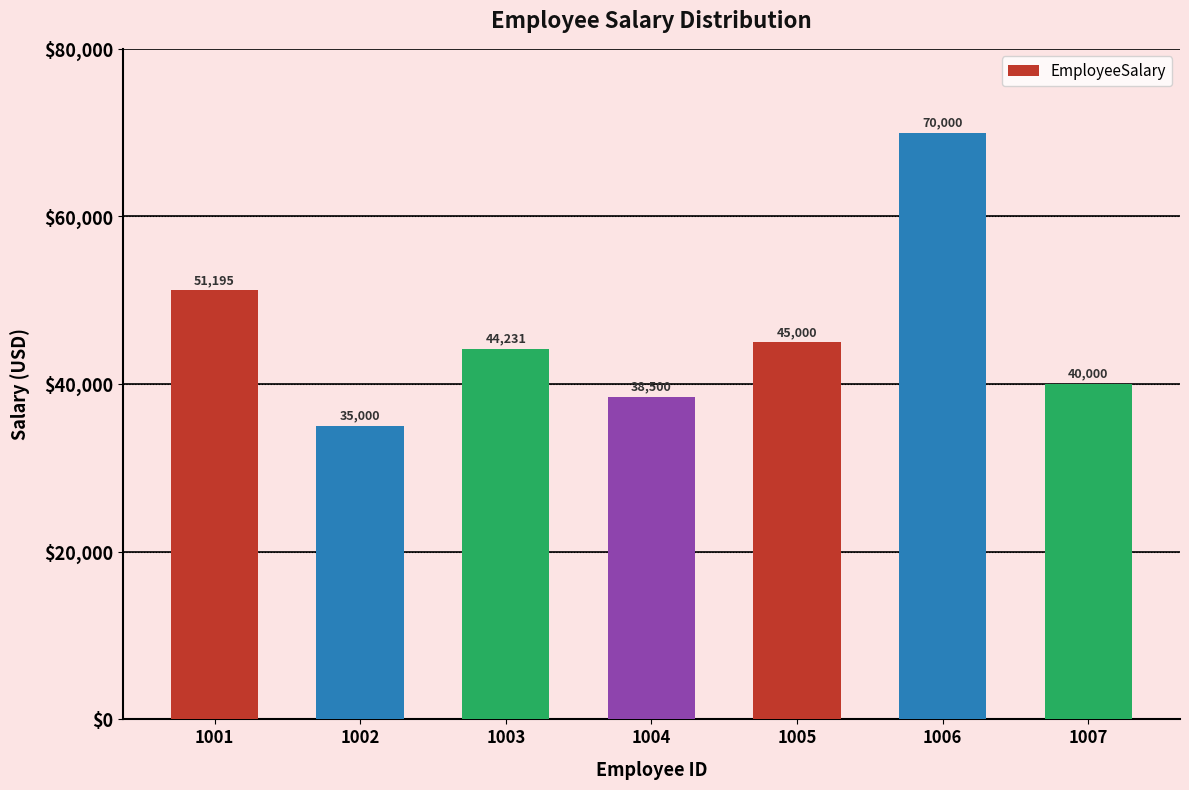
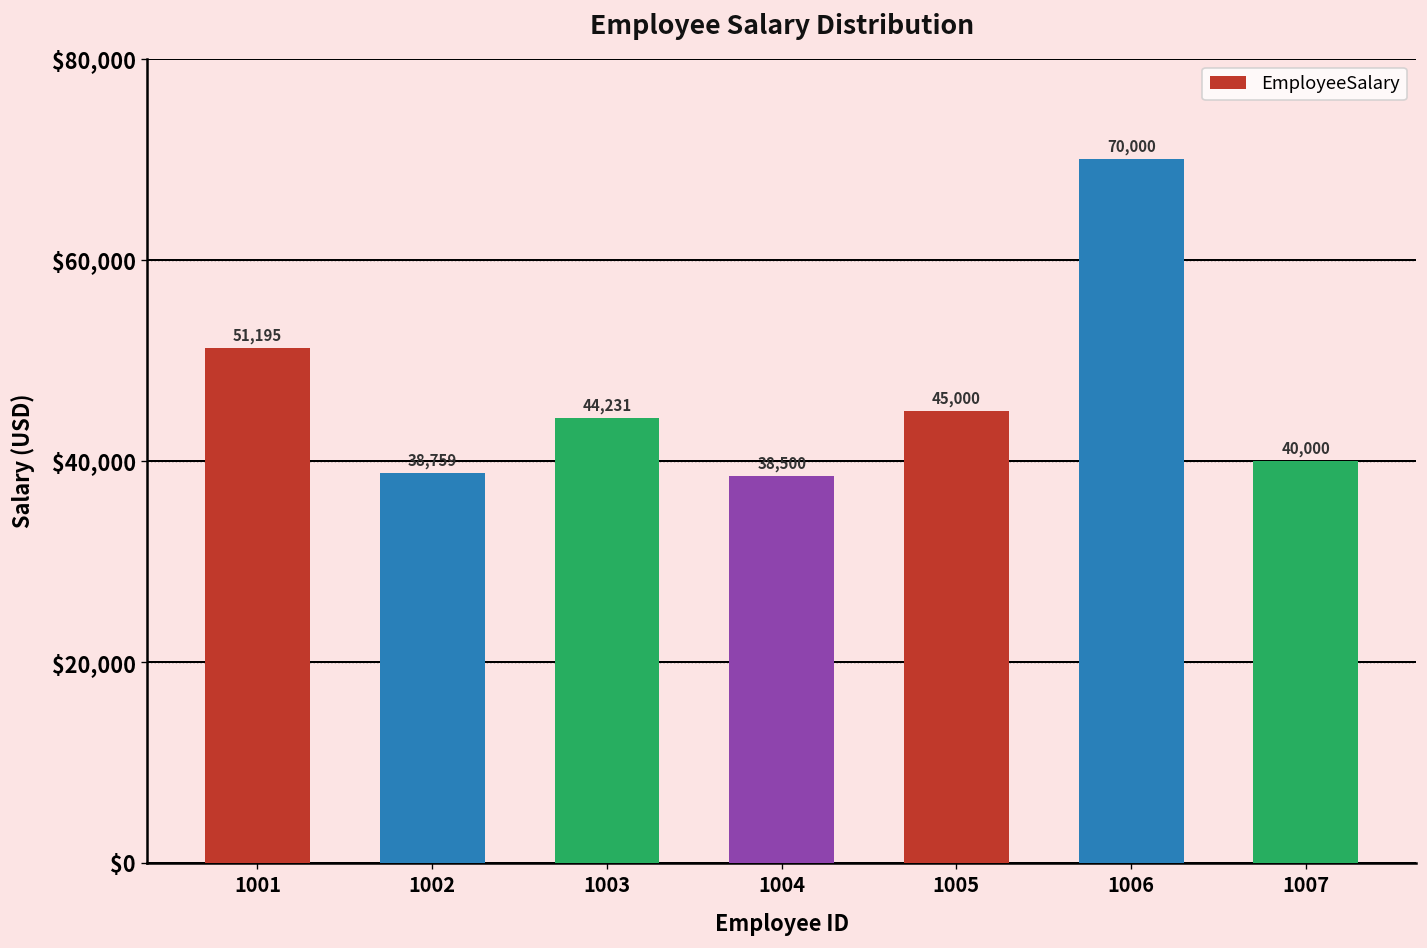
  {
    "1001": "51,195",
-   "1002": "35,000",
+   "1002": "38,759",
    "1003": "44,231",
    "1004": "38,500",
    "1005": "45,000",
    "1006": "70,000",
    "1007": "40,000"
  }
